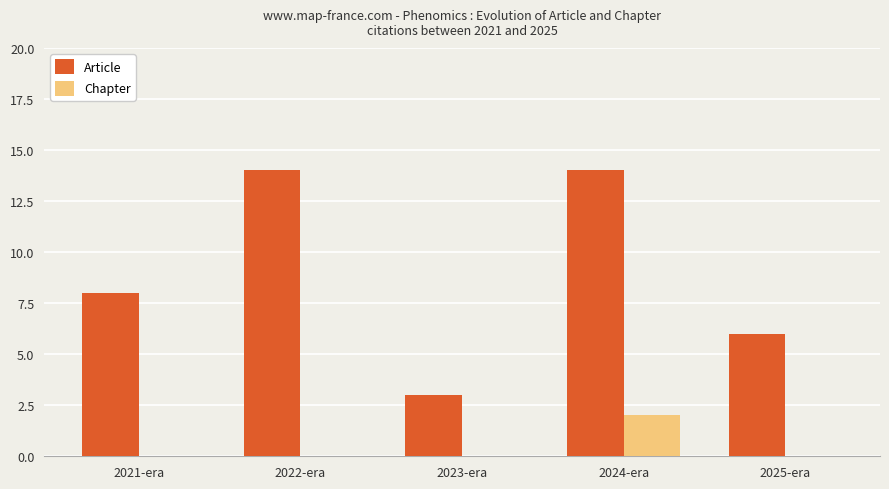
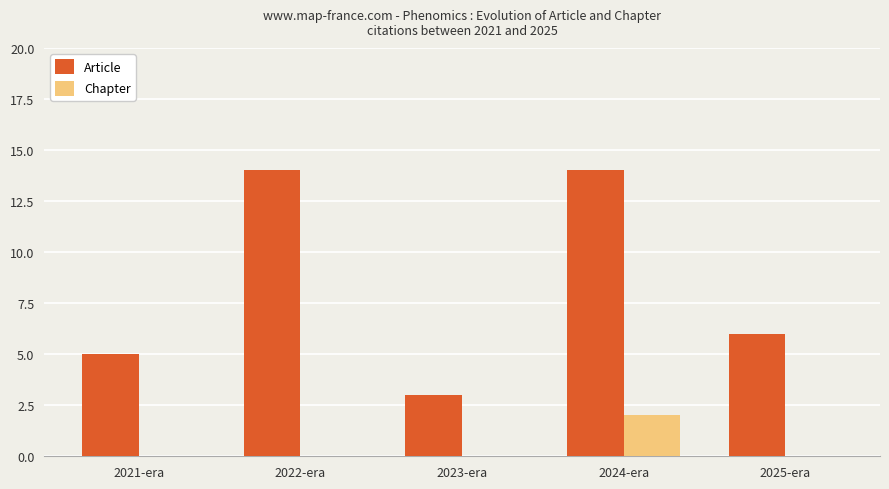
  {
    "Article": {
-     "2021-era": 8,
+     "2021-era": 5,
      "2022-era": 14,
      "2023-era": 3,
      "2024-era": 14,
      "2025-era": 6
    },
    "Chapter": {
      "2021-era": 0,
      "2022-era": 0,
      "2023-era": 0,
      "2024-era": 2,
      "2025-era": 0
    }
  }
